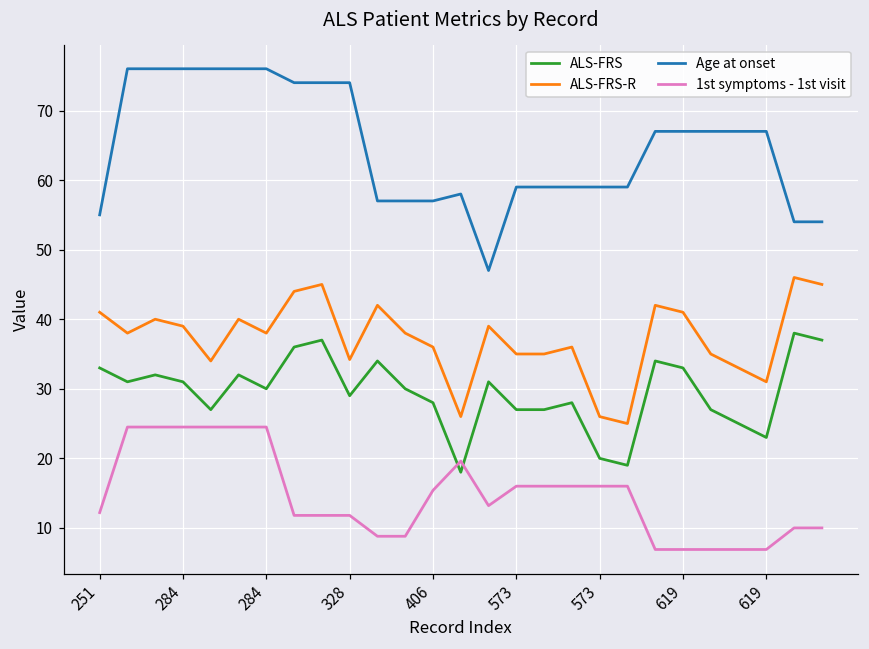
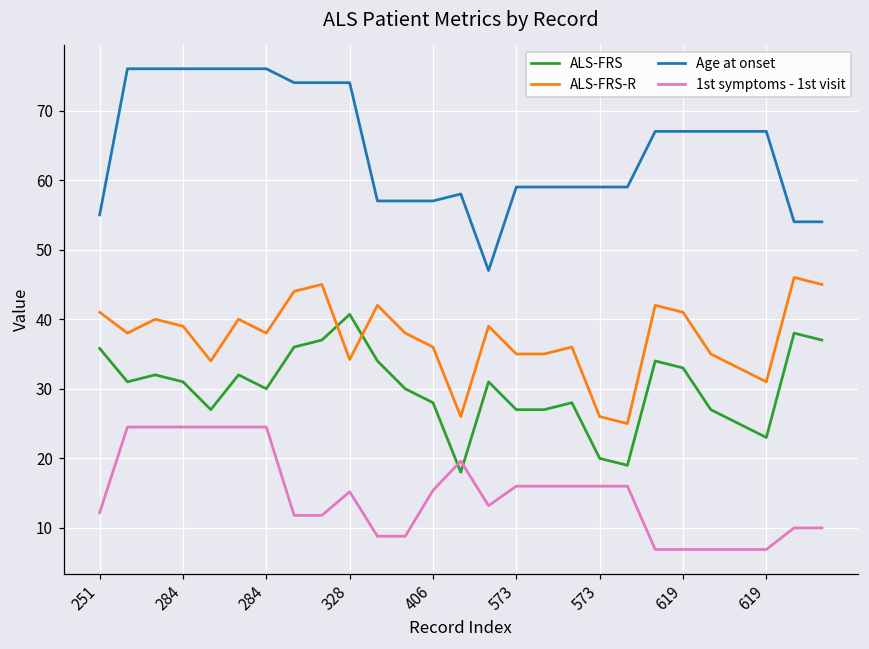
  {
    "ALS-FRS": {
-     "251": 33,
-     "328": 29,
+     "251": 36,
+     "328": 41,
      "406": 28
    },
    "ALS-FRS-R": {
      "251": 41,
      "328": 34,
      "406": 36
    },
    "Age at onset": {
      "251": 55,
      "328": 74,
      "406": 57
    },
    "1st symptoms - 1st visit": {
      "251": 12,
-     "328": 12,
+     "328": 15,
      "406": 15
    }
  }
